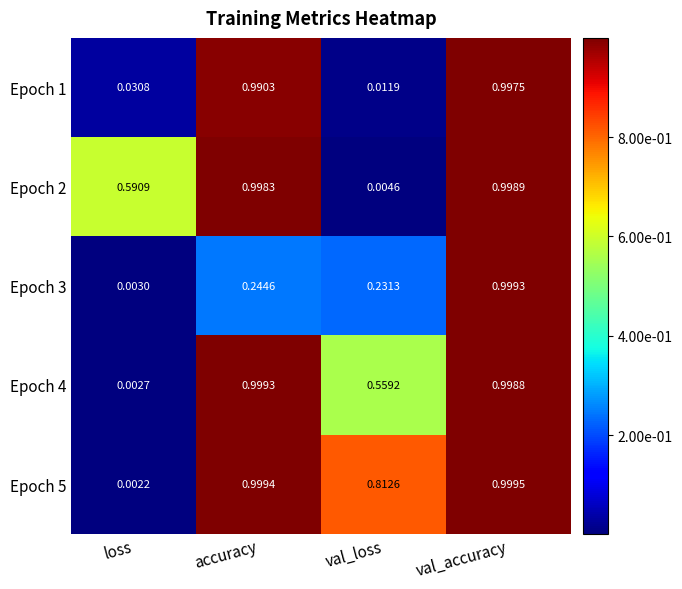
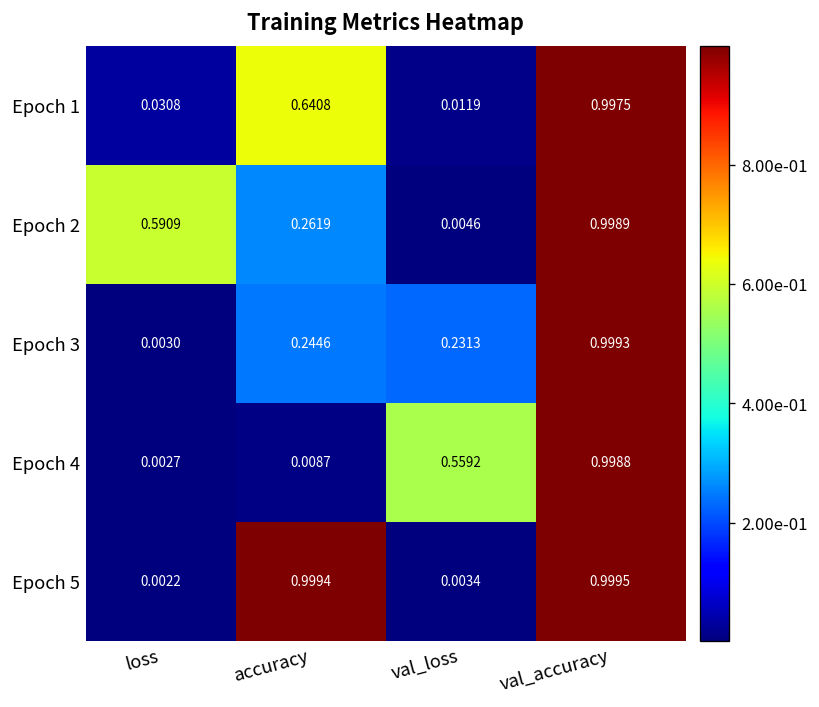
  {
    "Epoch 1": {
      "loss": 0.0308,
-     "accuracy": 0.9903,
+     "accuracy": 0.6408,
      "val_loss": 0.0119,
      "val_accuracy": 0.9975
    },
    "Epoch 2": {
      "loss": 0.5909,
-     "accuracy": 0.9983,
+     "accuracy": 0.2619,
      "val_loss": 0.0046,
      "val_accuracy": 0.9989
    },
    "Epoch 3": {
      "loss": 0.0030,
      "accuracy": 0.2446,
      "val_loss": 0.2313,
      "val_accuracy": 0.9993
    },
    "Epoch 4": {
      "loss": 0.0027,
-     "accuracy": 0.9993,
+     "accuracy": 0.0087,
      "val_loss": 0.5592,
      "val_accuracy": 0.9988
    },
    "Epoch 5": {
      "loss": 0.0022,
      "accuracy": 0.9994,
-     "val_loss": 0.8126,
+     "val_loss": 0.0034,
      "val_accuracy": 0.9995
    }
  }
